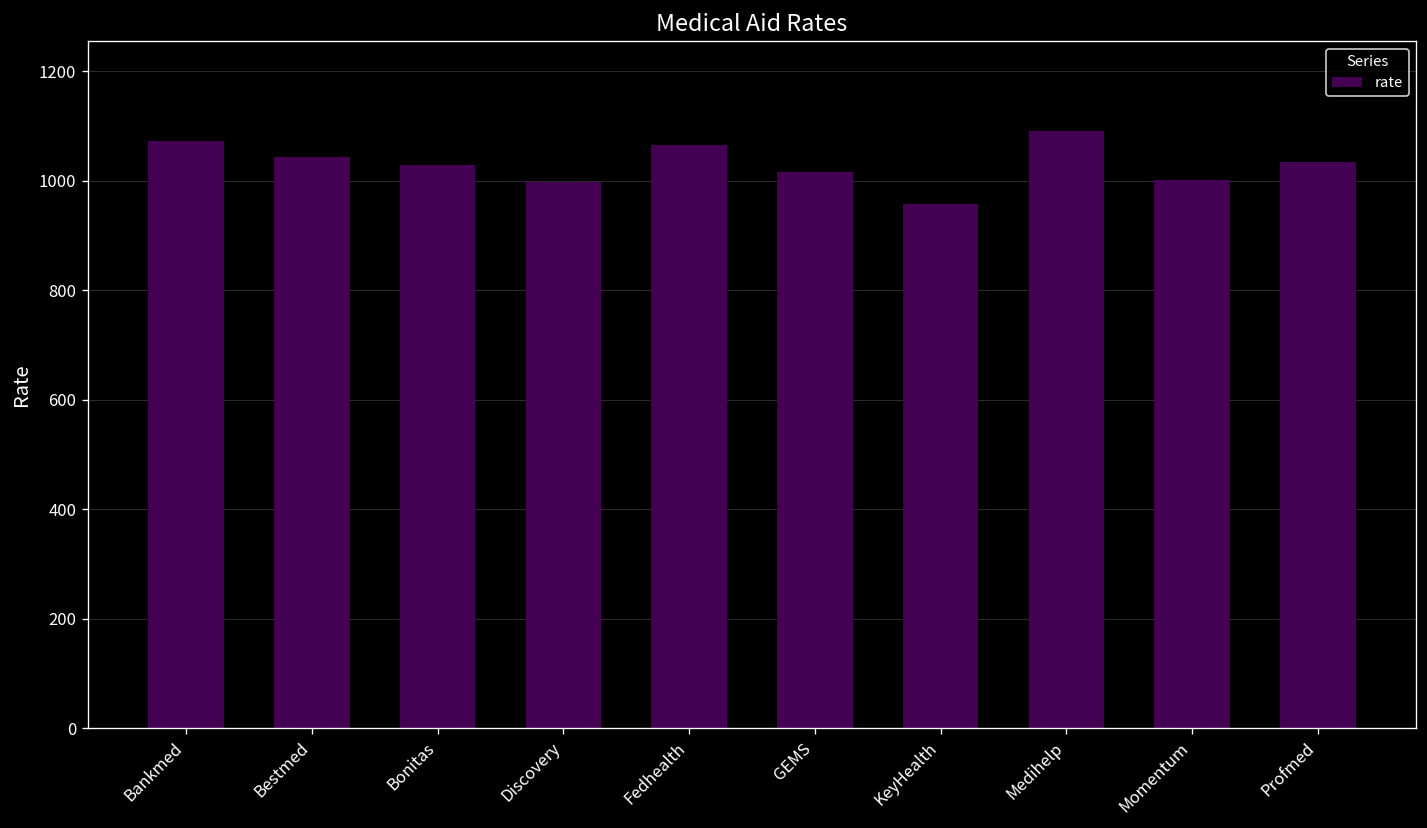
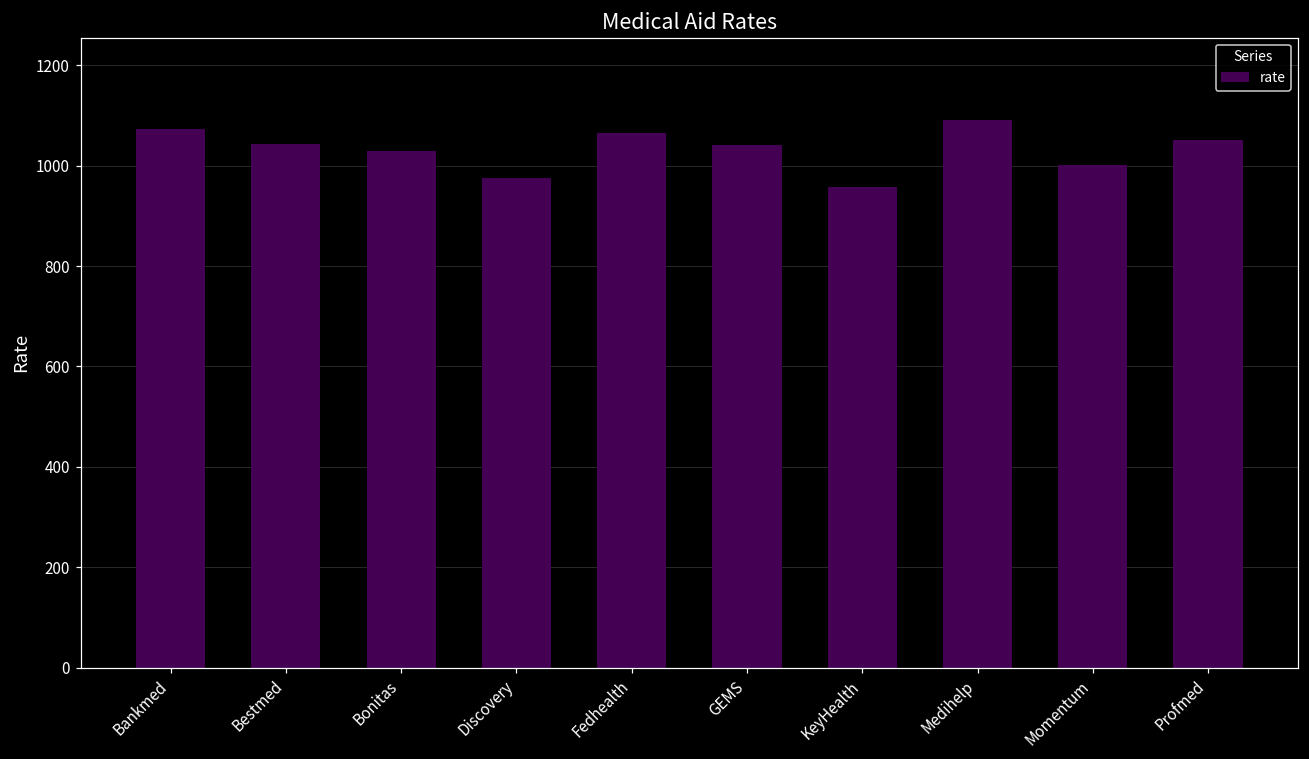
  {
    "Bankmed": 1070,
    "Bestmed": 1040,
    "Bonitas": 1030,
-   "Discovery": 1000,
+   "Discovery": 980,
    "Fedhealth": 1070,
-   "GEMS": 1020,
+   "GEMS": 1040,
    "KeyHealth": 960,
    "Medihelp": 1090,
    "Momentum": 1000,
-   "Profmed": 1030
+   "Profmed": 1050
  }
